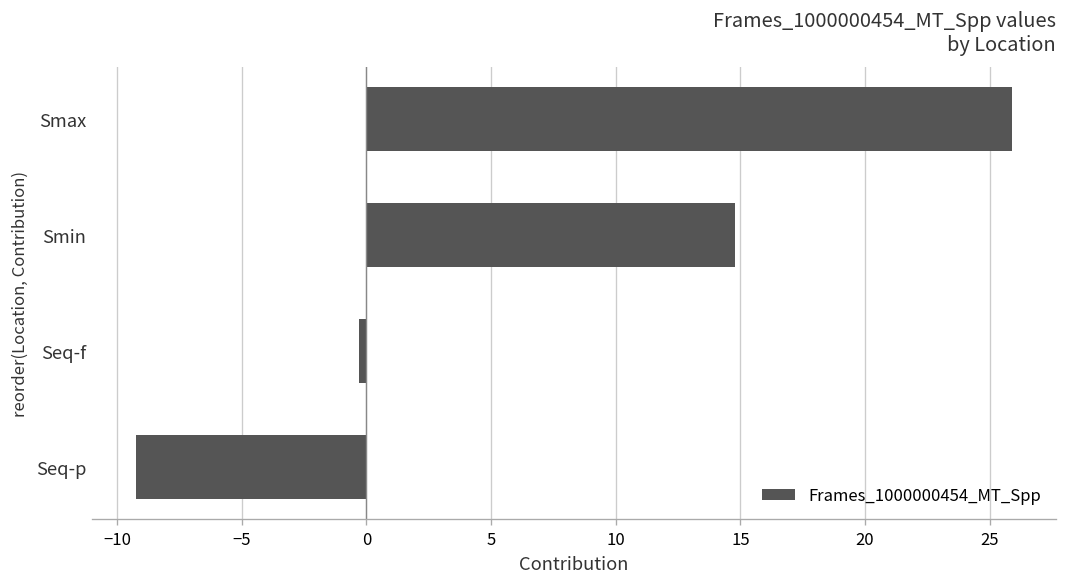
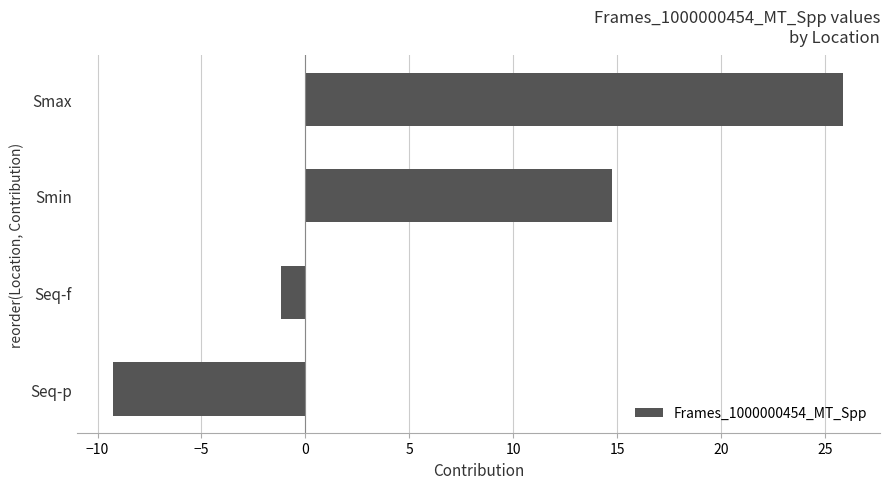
  {
    "Smax": 25.9,
    "Smin": 14.8,
-   "Seq-f": -0.3,
+   "Seq-f": -1.2,
    "Seq-p": -9.2
  }
